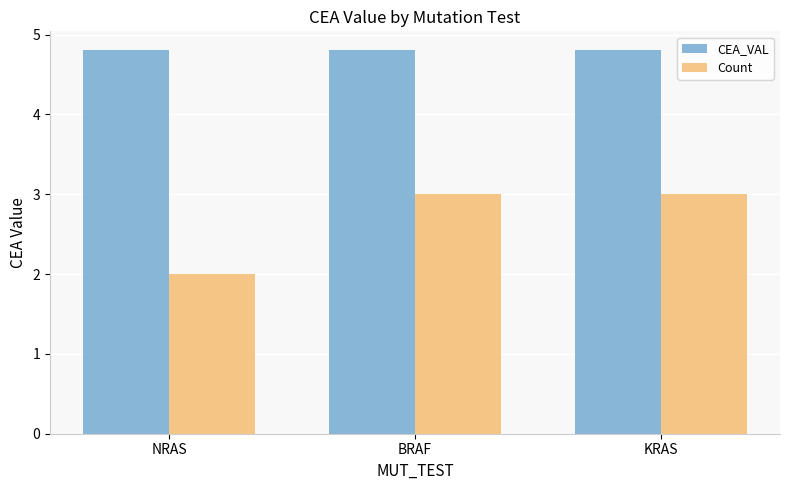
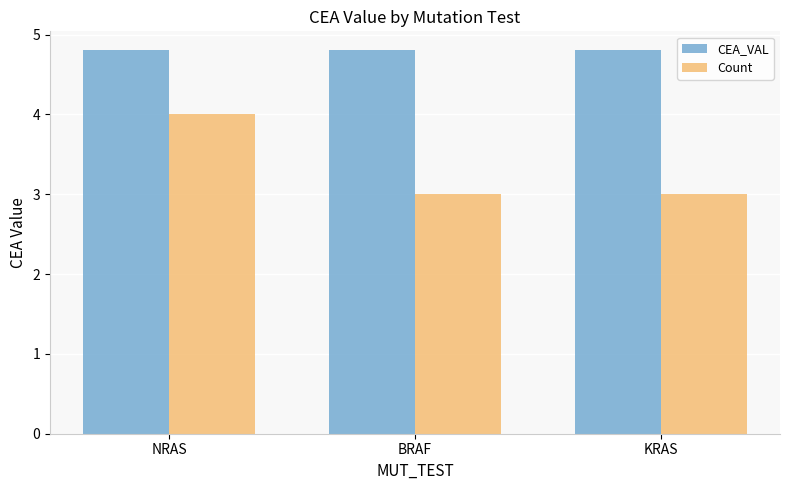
  {
    "CEA_VAL": {
      "NRAS": 4.8,
      "BRAF": 4.8,
      "KRAS": 4.8
    },
    "Count": {
-     "NRAS": 2,
+     "NRAS": 4,
      "BRAF": 3,
      "KRAS": 3
    }
  }
